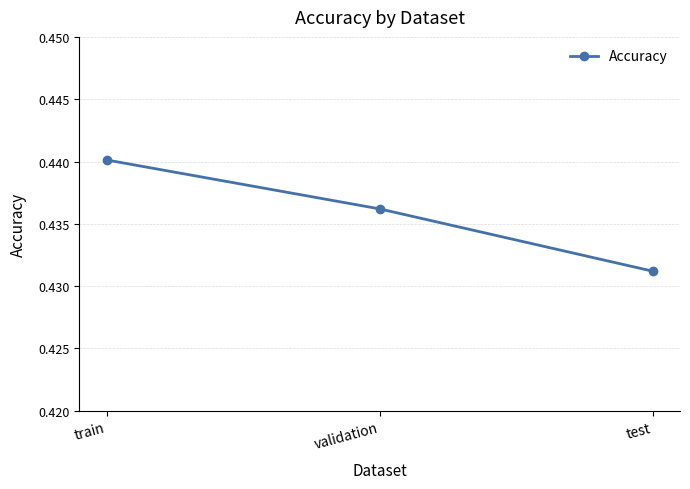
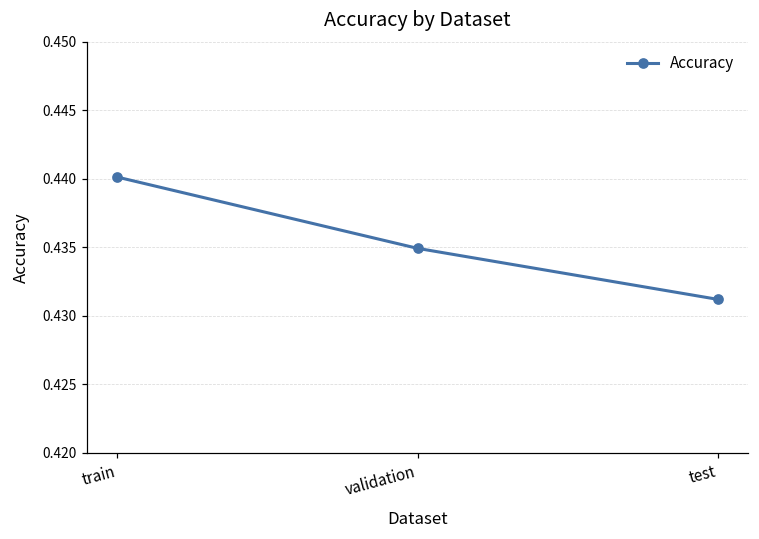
  {
    "train": 0.4401,
-   "validation": 0.4362,
+   "validation": 0.4349,
    "test": 0.4312
  }
